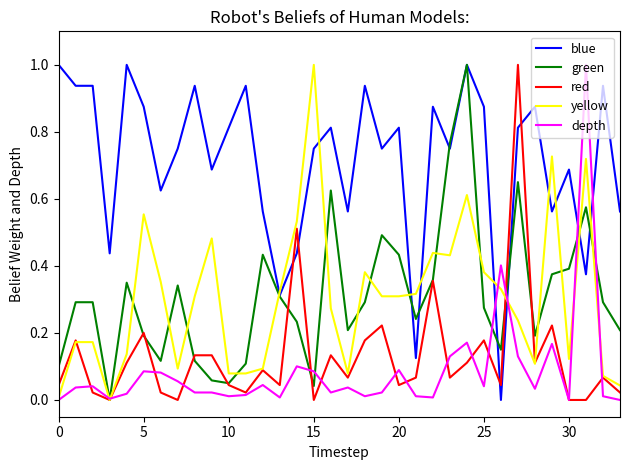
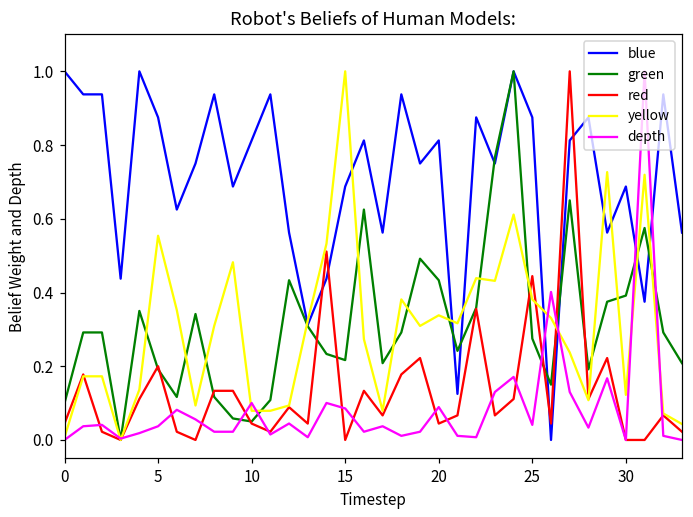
  {
    "blue": {
      "0": 1.00,
      "5": 0.88,
      "10": 0.81,
-     "15": 0.75,
+     "15": 0.69,
      "20": 0.81,
      "25": 0.88,
      "30": 0.69
    },
    "green": {
      "0": 0.10,
      "5": 0.19,
-     "15": 0.04,
+     "15": 0.22,
      "20": 0.43,
      "25": 0.28,
      "30": 0.39
    },
    "red": {
      "0": 0.04,
      "5": 0.20,
      "15": 0.00,
      "20": 0.04,
-     "25": 0.18
+     "25": 0.44
    },
    "yellow": {
      "5": 0.55,
      "10": 0.08,
      "15": 1.00,
-     "20": 0.31,
+     "20": 0.34,
      "25": 0.38,
      "30": 0.12
    },
    "depth": {
-     "5": 0.09,
-     "10": 0.01,
+     "5": 0.04,
+     "10": 0.10,
      "15": 0.09,
      "20": 0.09,
      "25": 0.04
    }
  }
